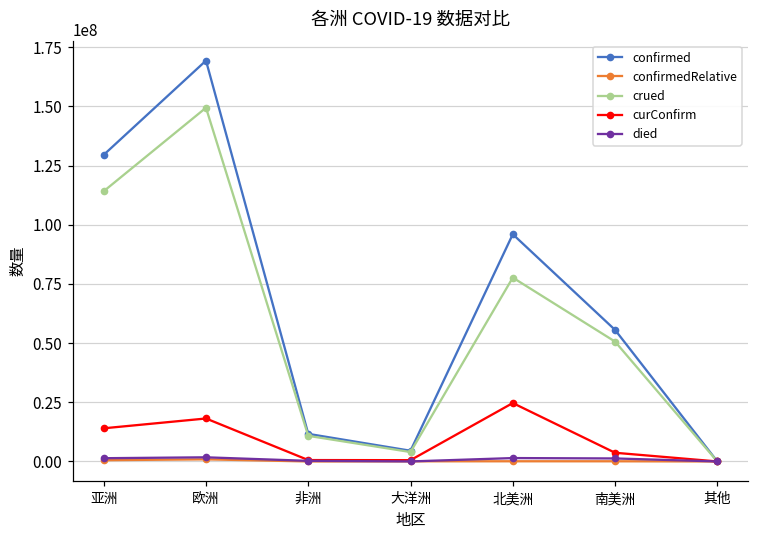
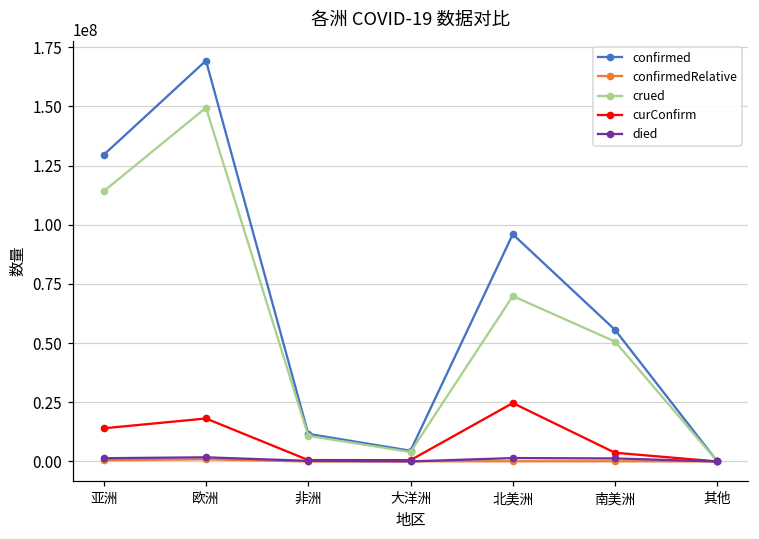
  {
    "confirmed": {
      "亚洲": 130000000,
      "欧洲": 169000000,
      "北美洲": 96000000,
      "南美洲": 56000000
    },
    "confirmedRelative": {
      "北美洲": 0
    },
    "crued": {
      "亚洲": 114000000,
      "欧洲": 149000000,
-     "北美洲": 78000000,
+     "北美洲": 70000000,
      "南美洲": 51000000
    },
    "curConfirm": {
      "亚洲": 14000000,
      "欧洲": 18000000,
      "北美洲": 25000000,
      "南美洲": 4000000
    },
    "died": {
      "北美洲": 1000000
    }
  }
